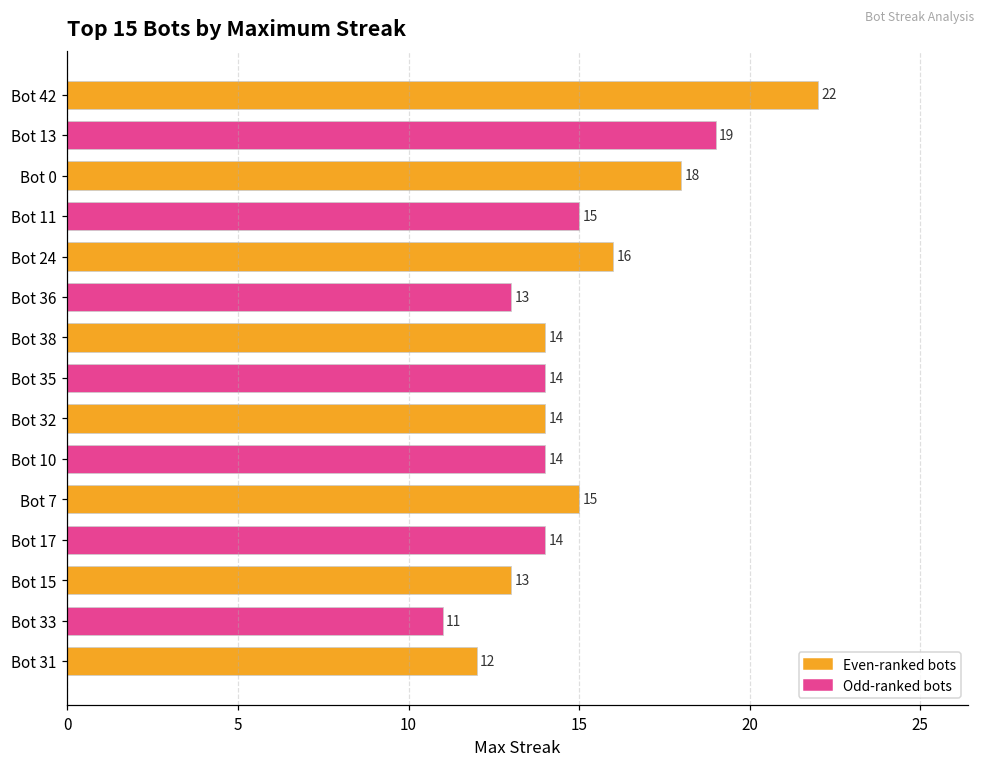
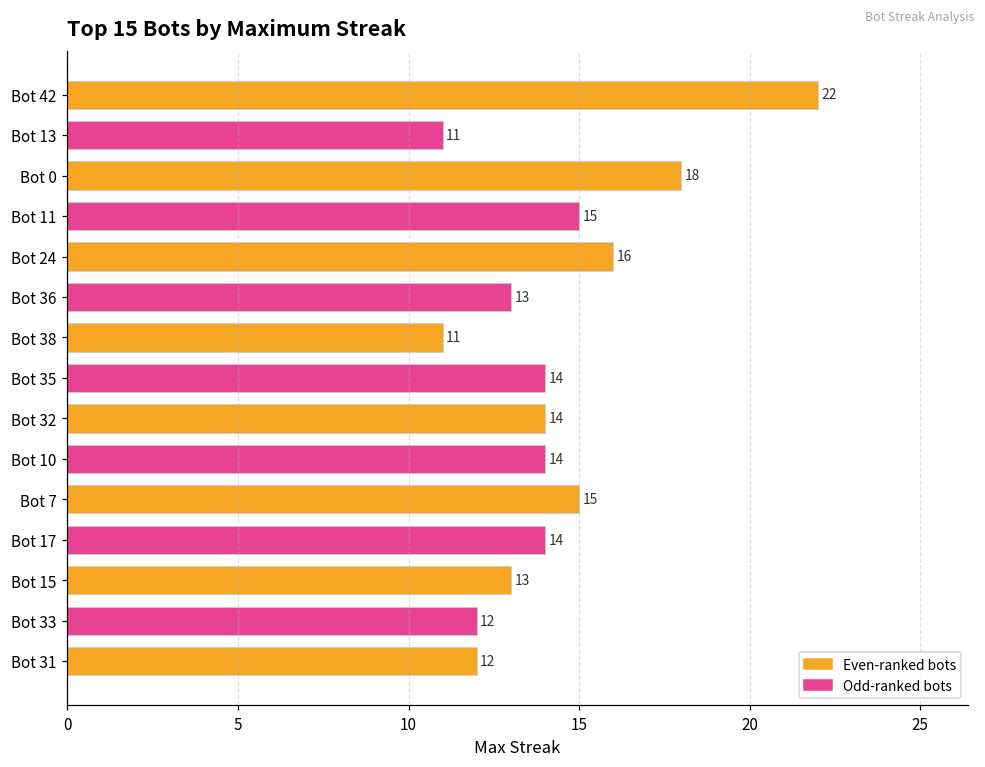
  {
    "Bot 42": 22,
-   "Bot 13": 19,
+   "Bot 13": 11,
    "Bot 0": 18,
    "Bot 11": 15,
    "Bot 24": 16,
    "Bot 36": 13,
-   "Bot 38": 14,
+   "Bot 38": 11,
    "Bot 35": 14,
    "Bot 32": 14,
    "Bot 10": 14,
    "Bot 7": 15,
    "Bot 17": 14,
    "Bot 15": 13,
-   "Bot 33": 11,
+   "Bot 33": 12,
    "Bot 31": 12
  }
